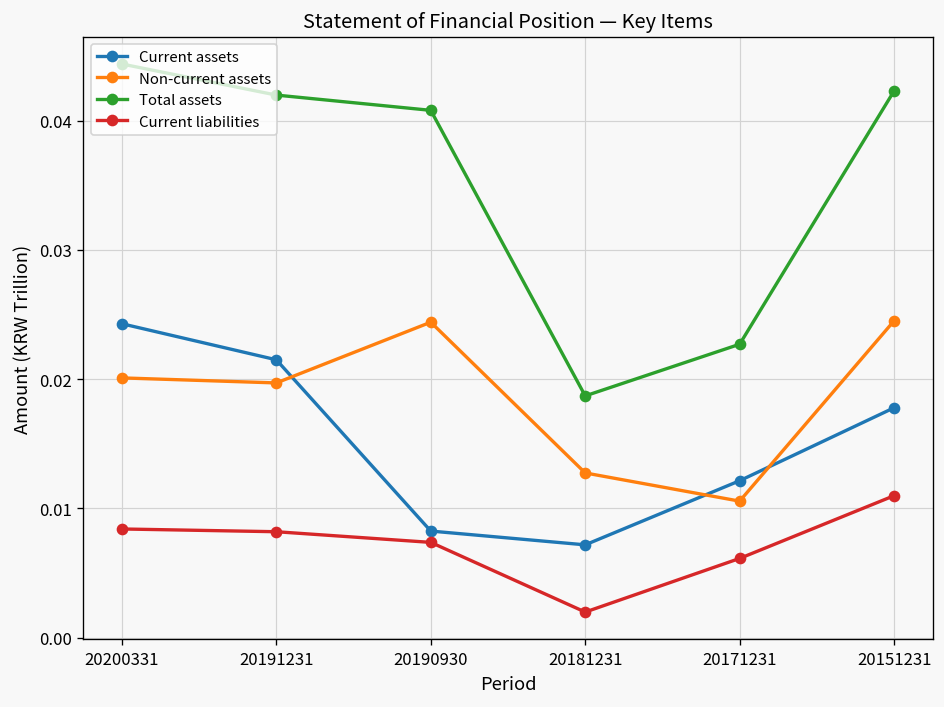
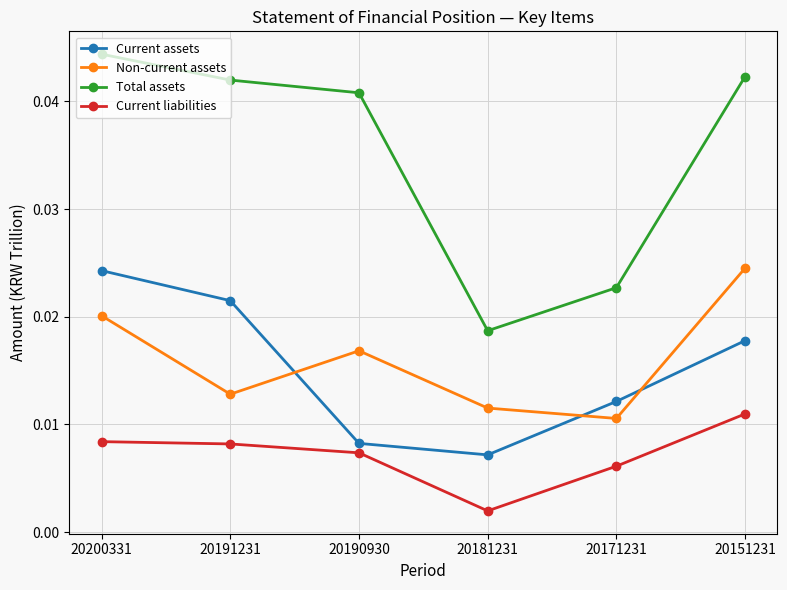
  {
    "Current assets": {
      "20200331": 0.0243,
      "20191231": 0.0215,
      "20190930": 0.0082,
      "20181231": 0.0072,
      "20171231": 0.0121,
      "20151231": 0.0178
    },
    "Non-current assets": {
      "20200331": 0.0201,
-     "20191231": 0.0197,
-     "20190930": 0.0244,
-     "20181231": 0.0127,
+     "20191231": 0.0128,
+     "20190930": 0.0168,
+     "20181231": 0.0115,
      "20171231": 0.0106,
      "20151231": 0.0245
    },
    "Total assets": {
      "20190930": 0.0408,
      "20181231": 0.0187,
      "20171231": 0.0227,
      "20151231": 0.0423
    },
    "Current liabilities": {
      "20200331": 0.0084,
      "20191231": 0.0082,
      "20190930": 0.0074,
      "20181231": 0.0020,
      "20171231": 0.0061,
      "20151231": 0.0110
    }
  }
